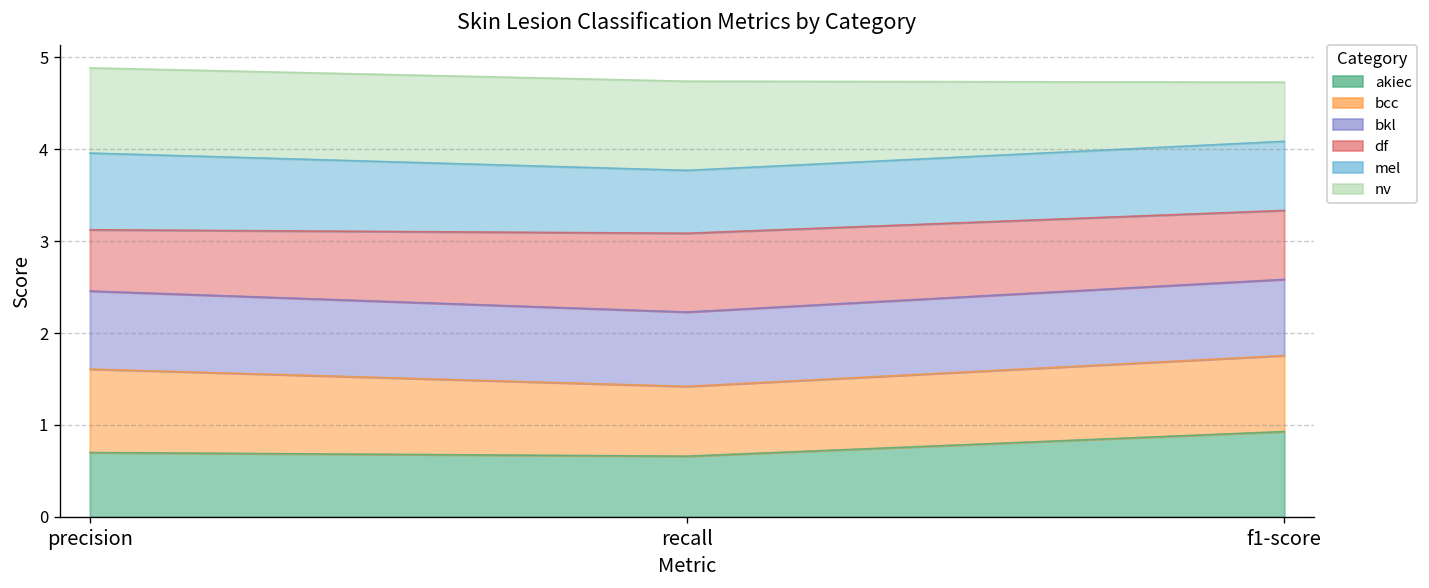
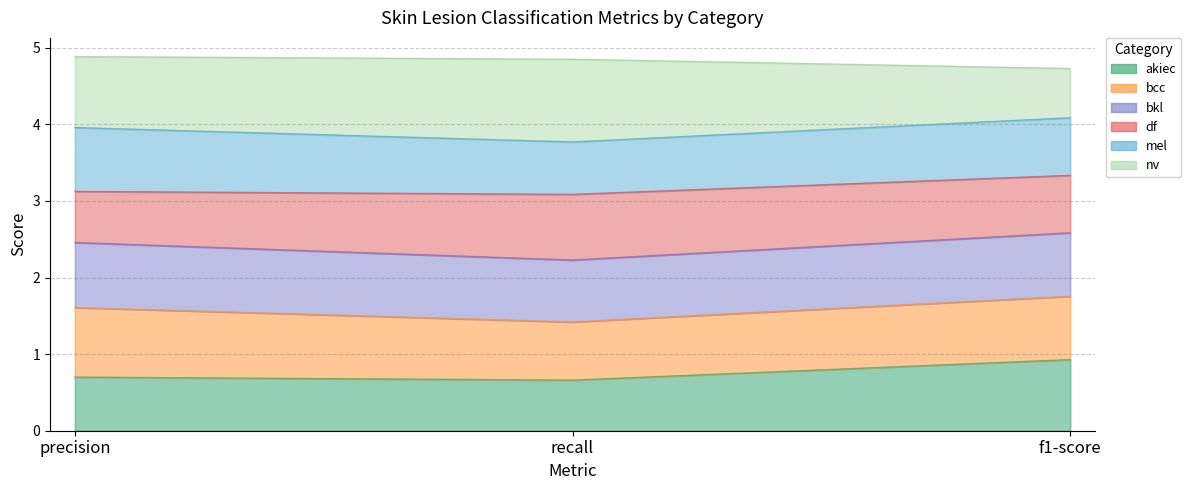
  {
    "akiec": {
      "precision": 0.7,
      "recall": 0.7,
      "f1-score": 0.9
    },
    "nv": {
      "precision": 0.9,
-     "recall": 1.0,
+     "recall": 1.1,
      "f1-score": 0.6
    }
  }
